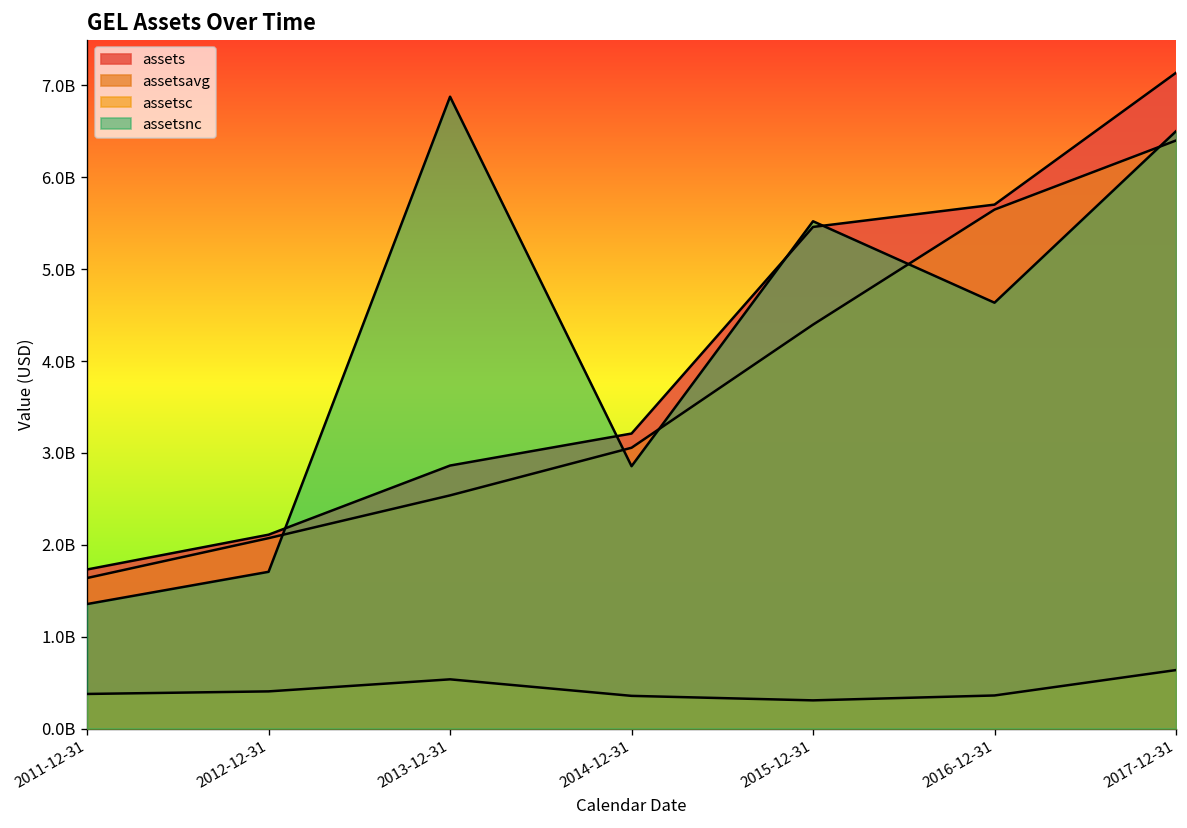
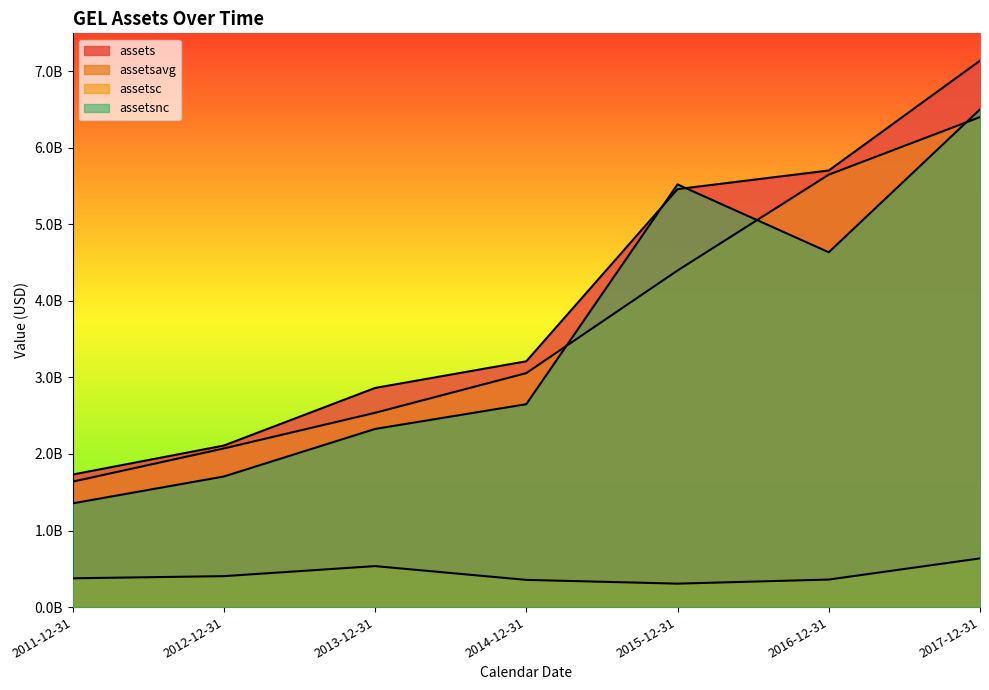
  {
    "assetsnc": {
      "2011-12-31": 1400000000,
      "2012-12-31": 1700000000,
-     "2013-12-31": 6900000000,
-     "2014-12-31": 2900000000,
+     "2013-12-31": 2300000000,
+     "2014-12-31": 2700000000,
      "2015-12-31": 5500000000,
      "2016-12-31": 4600000000,
      "2017-12-31": 6500000000
    }
  }
